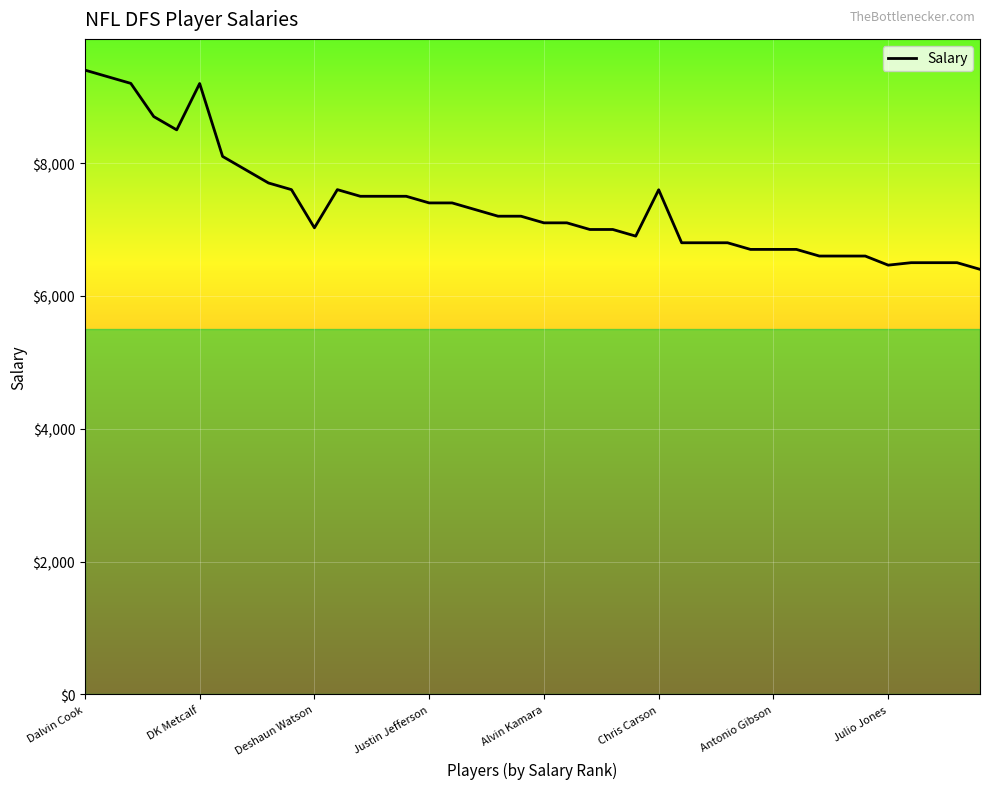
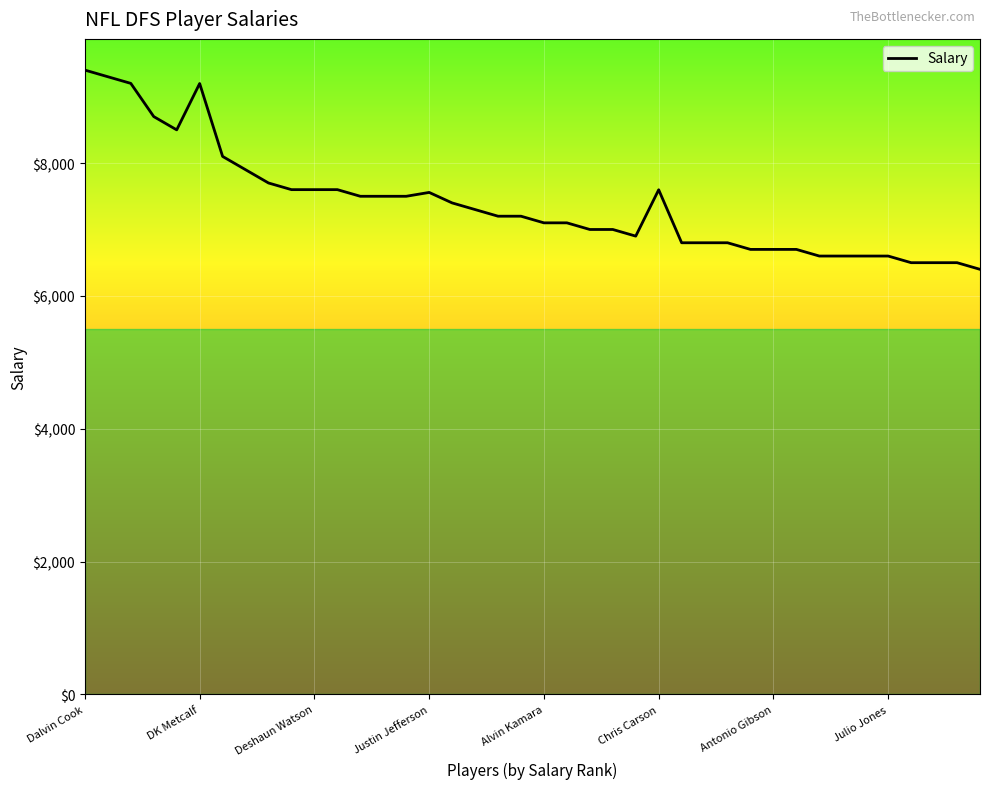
  {
    "Dalvin Cook": "$9,400",
    "DK Metcalf": "$9,200",
-   "Deshaun Watson": "$7,000",
-   "Justin Jefferson": "$7,400",
+   "Deshaun Watson": "$7,600",
+   "Justin Jefferson": "$7,600",
    "Alvin Kamara": "$7,100",
    "Chris Carson": "$7,600",
    "Antonio Gibson": "$6,700",
-   "Julio Jones": "$6,500"
+   "Julio Jones": "$6,600"
  }
